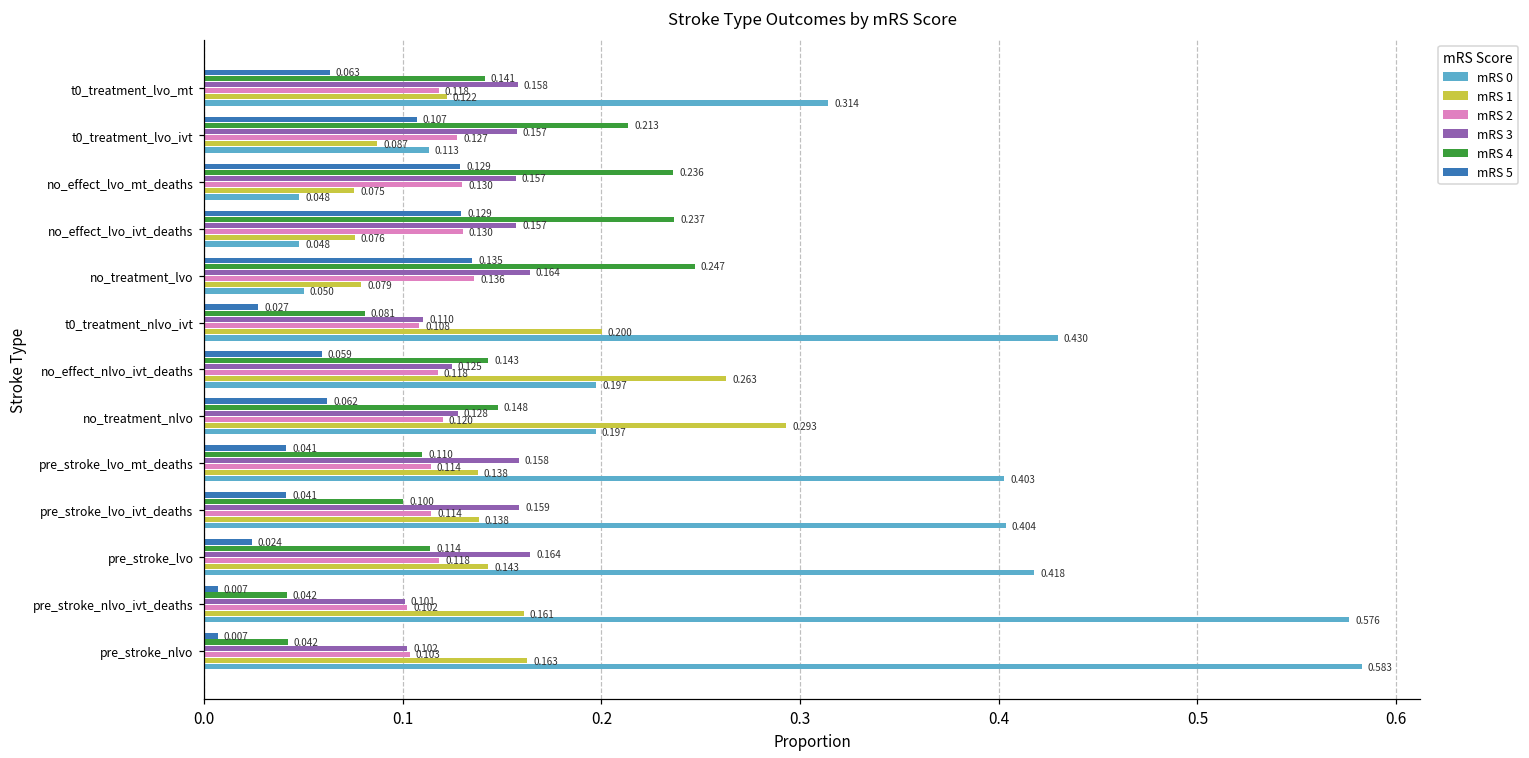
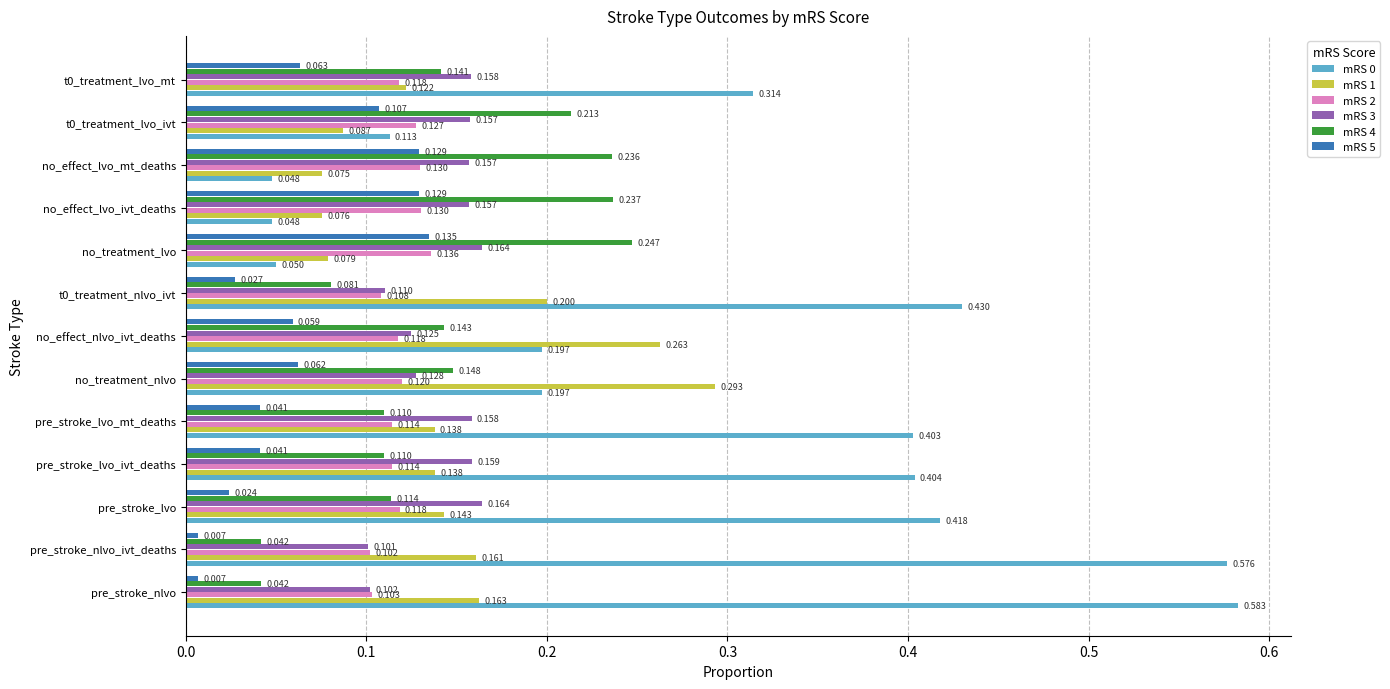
  {
    "mRS 0": {
      "t0_treatment_lvo_mt": 0.314,
      "t0_treatment_lvo_ivt": 0.113,
      "no_effect_lvo_mt_deaths": 0.048,
      "no_effect_lvo_ivt_deaths": 0.048,
      "no_treatment_lvo": 0.050,
      "t0_treatment_nlvo_ivt": 0.430,
      "no_effect_nlvo_ivt_deaths": 0.197,
      "no_treatment_nlvo": 0.197,
      "pre_stroke_lvo_mt_deaths": 0.403,
      "pre_stroke_lvo_ivt_deaths": 0.404,
      "pre_stroke_lvo": 0.418,
      "pre_stroke_nlvo_ivt_deaths": 0.576,
      "pre_stroke_nlvo": 0.583
    },
    "mRS 1": {
      "t0_treatment_lvo_ivt": 0.087,
      "no_effect_lvo_mt_deaths": 0.075,
      "no_effect_lvo_ivt_deaths": 0.076,
      "no_treatment_lvo": 0.079,
      "t0_treatment_nlvo_ivt": 0.200,
      "no_effect_nlvo_ivt_deaths": 0.263,
      "no_treatment_nlvo": 0.293,
      "pre_stroke_lvo_mt_deaths": 0.138,
      "pre_stroke_lvo_ivt_deaths": 0.138,
      "pre_stroke_lvo": 0.143,
      "pre_stroke_nlvo_ivt_deaths": 0.161,
      "pre_stroke_nlvo": 0.163
    },
    "mRS 2": {
      "t0_treatment_lvo_ivt": 0.127,
      "no_effect_lvo_mt_deaths": 0.130,
      "no_effect_lvo_ivt_deaths": 0.130,
      "no_treatment_lvo": 0.136,
      "no_treatment_nlvo": 0.120,
      "pre_stroke_lvo_mt_deaths": 0.114,
      "pre_stroke_lvo_ivt_deaths": 0.114,
      "pre_stroke_lvo": 0.118
    },
    "mRS 3": {
      "t0_treatment_lvo_mt": 0.158,
      "t0_treatment_lvo_ivt": 0.157,
      "no_effect_lvo_mt_deaths": 0.157,
      "no_effect_lvo_ivt_deaths": 0.157,
      "no_treatment_lvo": 0.164,
      "no_treatment_nlvo": 0.128,
      "pre_stroke_lvo_mt_deaths": 0.158,
      "pre_stroke_lvo_ivt_deaths": 0.159,
      "pre_stroke_lvo": 0.164
    },
    "mRS 4": {
      "t0_treatment_lvo_mt": 0.141,
      "t0_treatment_lvo_ivt": 0.213,
      "no_effect_lvo_mt_deaths": 0.236,
      "no_effect_lvo_ivt_deaths": 0.237,
      "no_treatment_lvo": 0.247,
      "t0_treatment_nlvo_ivt": 0.081,
      "no_effect_nlvo_ivt_deaths": 0.143,
      "no_treatment_nlvo": 0.148,
      "pre_stroke_lvo_mt_deaths": 0.110,
-     "pre_stroke_lvo_ivt_deaths": 0.100,
+     "pre_stroke_lvo_ivt_deaths": 0.110,
      "pre_stroke_lvo": 0.114,
      "pre_stroke_nlvo_ivt_deaths": 0.042,
      "pre_stroke_nlvo": 0.042
    },
    "mRS 5": {
      "t0_treatment_lvo_mt": 0.063,
      "t0_treatment_lvo_ivt": 0.107,
      "no_effect_lvo_mt_deaths": 0.129,
      "no_effect_lvo_ivt_deaths": 0.129,
      "no_treatment_lvo": 0.135,
      "t0_treatment_nlvo_ivt": 0.027,
      "no_effect_nlvo_ivt_deaths": 0.059,
      "no_treatment_nlvo": 0.062,
      "pre_stroke_lvo_mt_deaths": 0.041,
      "pre_stroke_lvo_ivt_deaths": 0.041,
      "pre_stroke_lvo": 0.024,
      "pre_stroke_nlvo_ivt_deaths": 0.007,
      "pre_stroke_nlvo": 0.007
    }
  }
